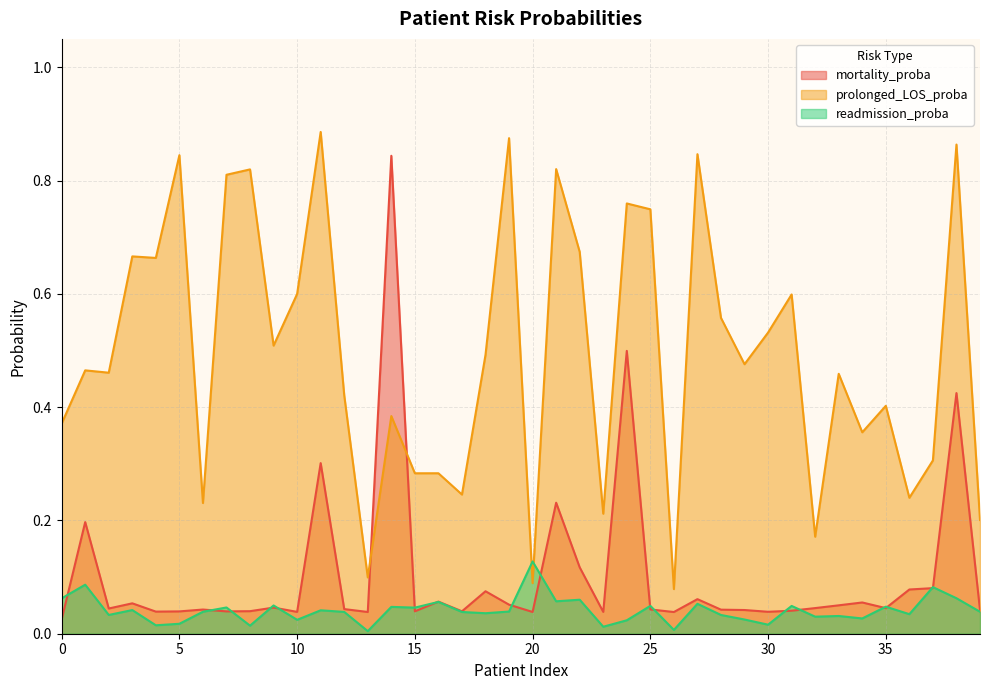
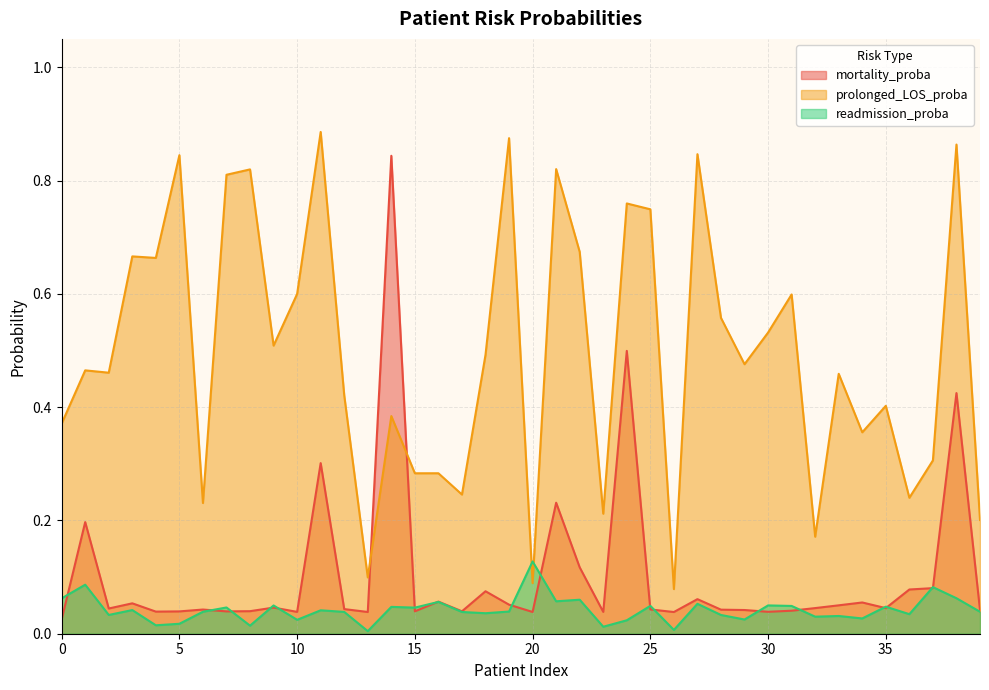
  {
    "mortality_proba": {
      "0": 0.03,
      "5": 0.04,
      "10": 0.04,
      "15": 0.04,
      "20": 0.04,
      "25": 0.04,
      "30": 0.04
    },
    "prolonged_LOS_proba": {
      "0": 0.37,
      "5": 0.84,
      "10": 0.60,
      "15": 0.28,
      "20": 0.09,
      "25": 0.75,
      "30": 0.53,
      "35": 0.40
    },
    "readmission_proba": {
      "0": 0.06,
      "5": 0.02,
      "10": 0.02,
      "15": 0.05,
      "20": 0.13,
      "25": 0.05,
-     "30": 0.02
+     "30": 0.05
    }
  }
